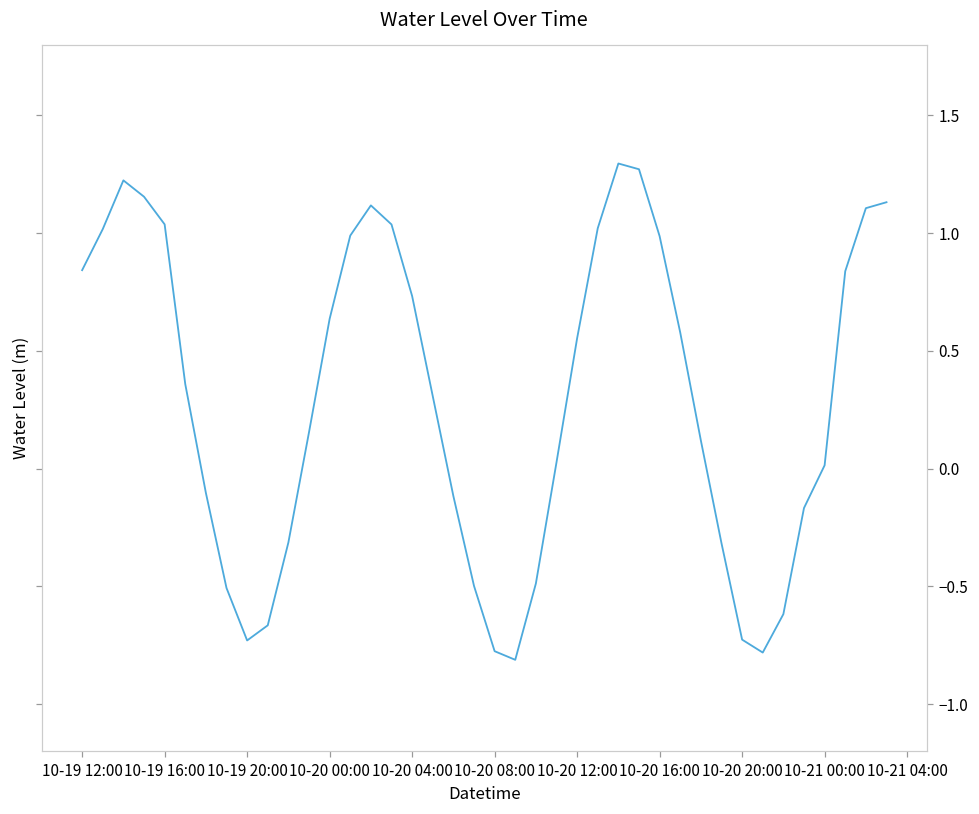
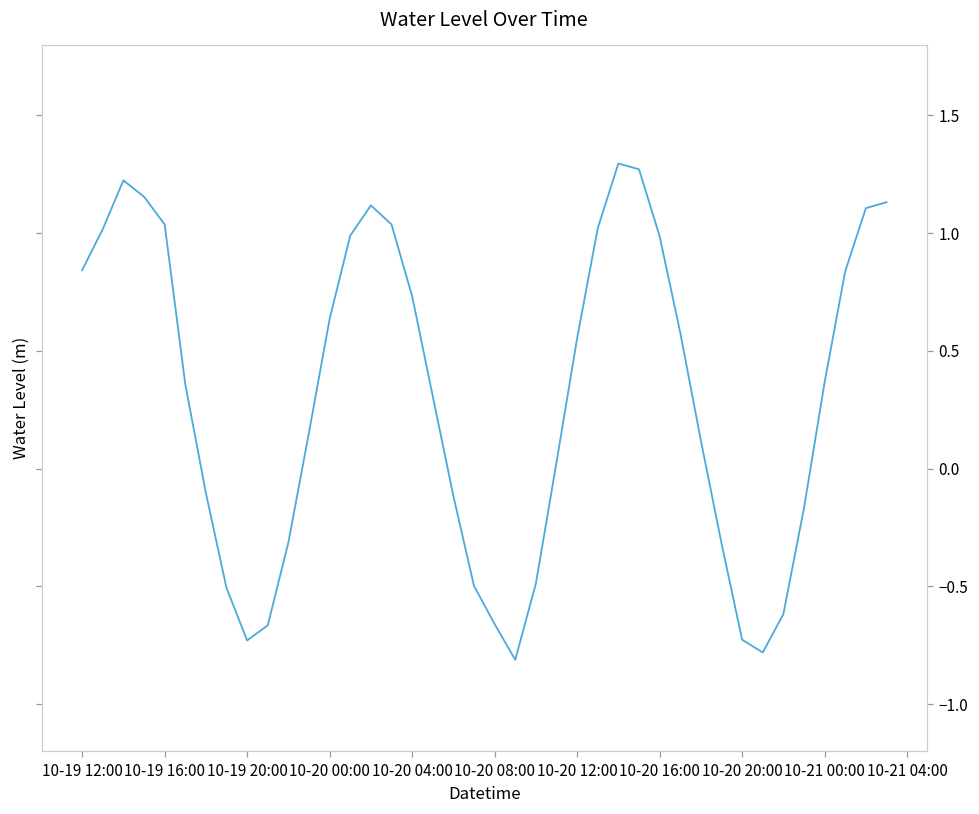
  {
    "10-19 12:00": 0.84,
    "10-19 16:00": 1.04,
    "10-19 20:00": -0.73,
    "10-20 00:00": 0.64,
    "10-20 04:00": 0.73,
-   "10-20 08:00": -0.77,
+   "10-20 08:00": -0.66,
    "10-20 12:00": 0.55,
    "10-20 16:00": 0.99,
    "10-20 20:00": -0.73,
-   "10-21 00:00": 0.01
+   "10-21 00:00": 0.37
  }
